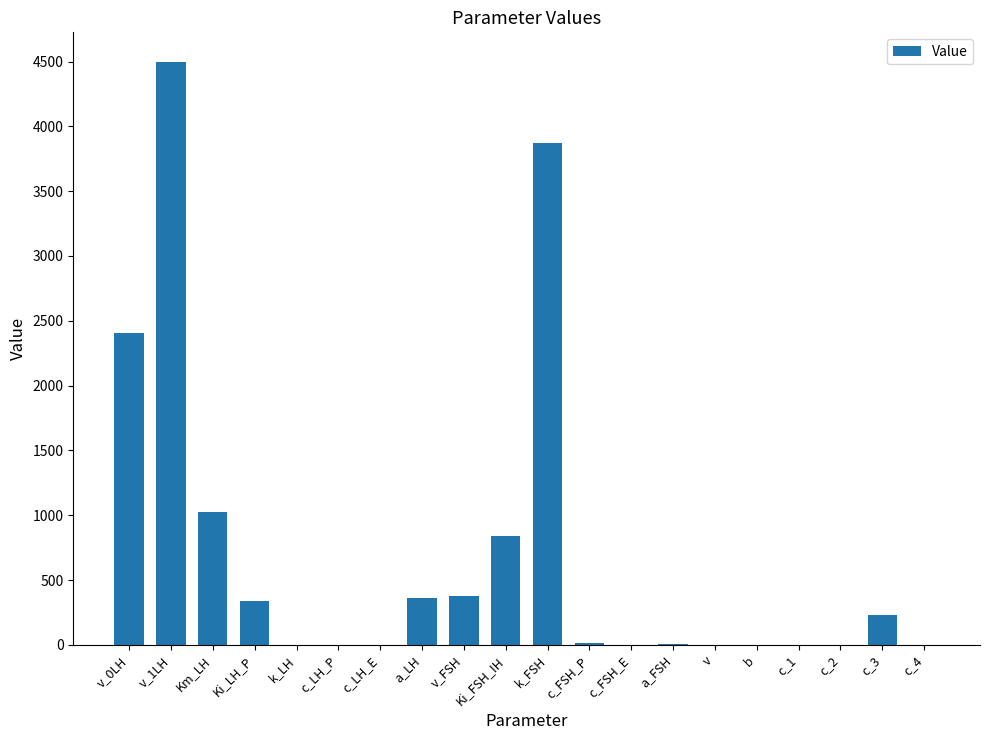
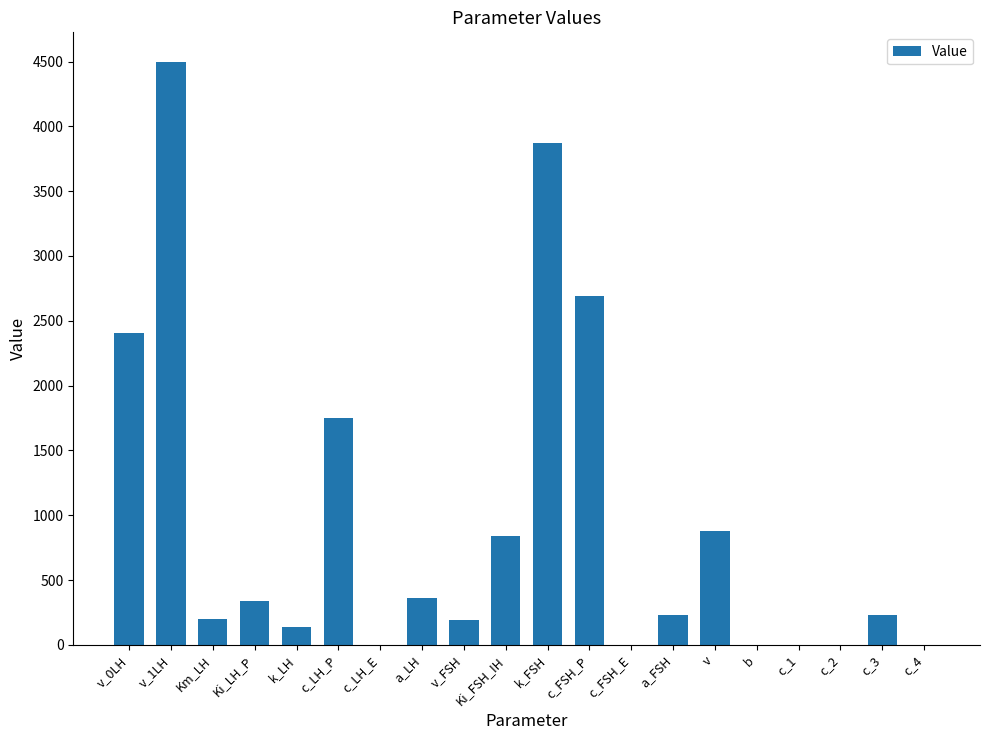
  {
    "v_0LH": 2400,
    "v_1LH": 4500,
-   "Km_LH": 1020,
+   "Km_LH": 200,
    "Ki_LH_P": 340,
-   "k_LH": 0,
-   "c_LH_P": 0,
+   "k_LH": 140,
+   "c_LH_P": 1750,
    "a_LH": 360,
-   "v_FSH": 380,
+   "v_FSH": 190,
    "Ki_FSH_IH": 840,
    "k_FSH": 3870,
-   "c_FSH_P": 10,
-   "a_FSH": 10,
-   "v": 0,
+   "c_FSH_P": 2690,
+   "a_FSH": 230,
+   "v": 880,
    "c_3": 230
  }
